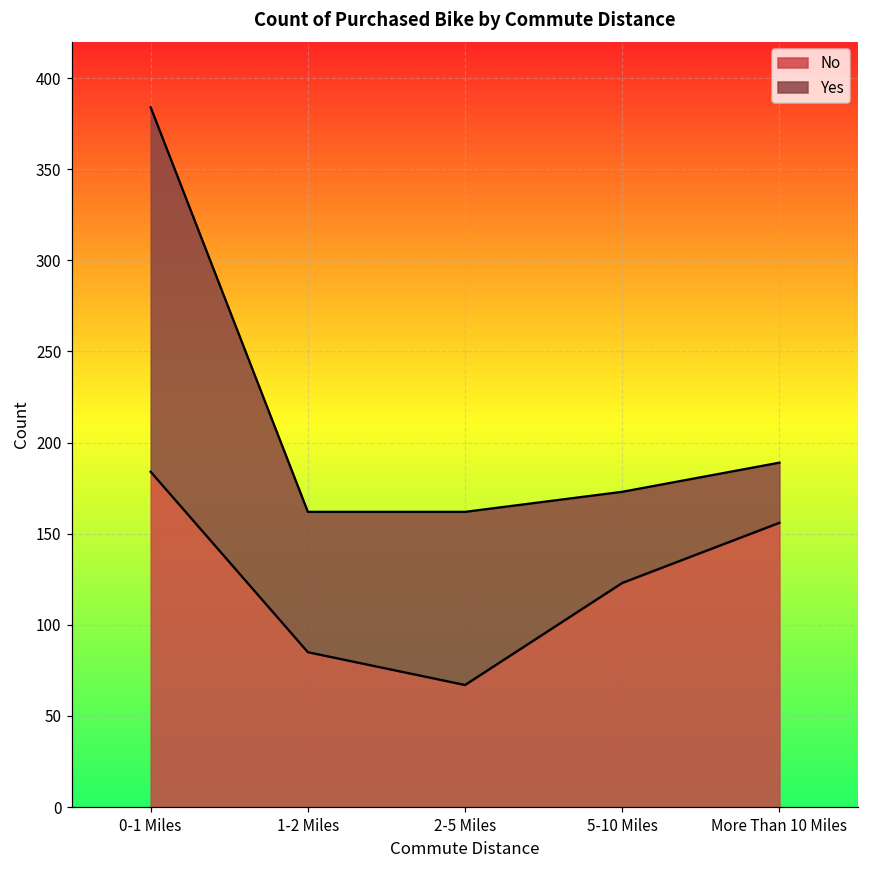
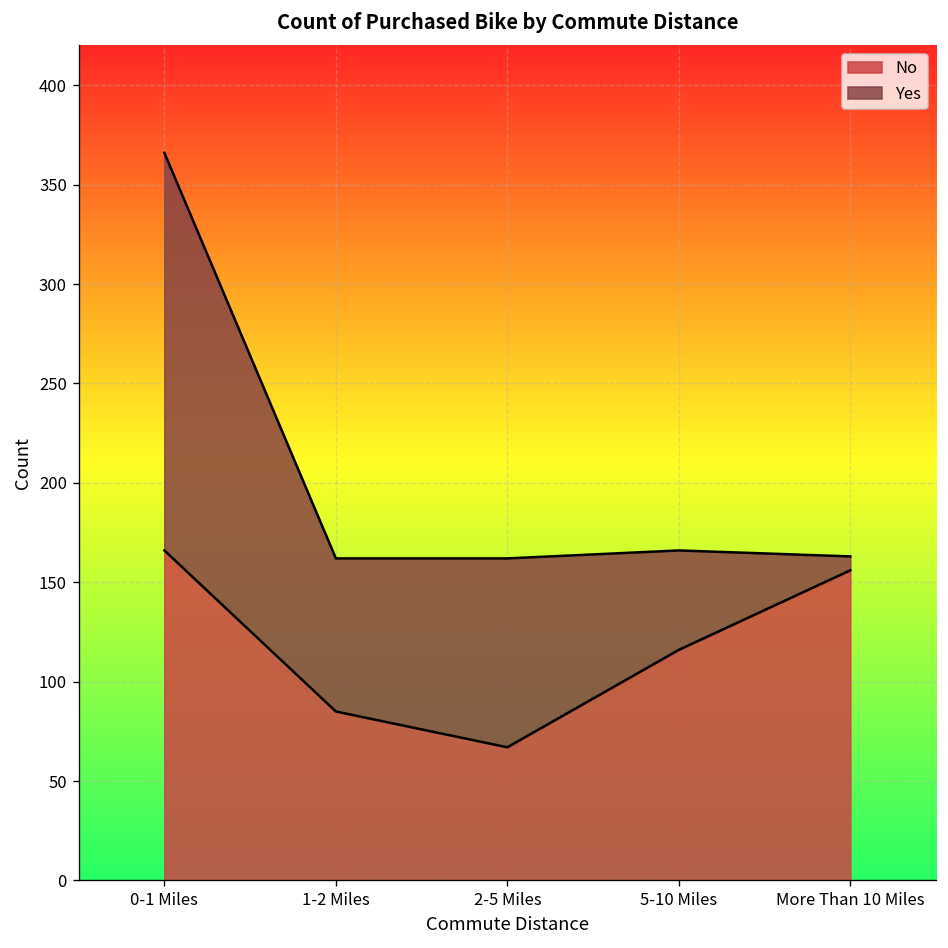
  {
    "No": {
-     "0-1 Miles": 184,
+     "0-1 Miles": 166,
      "1-2 Miles": 85,
      "2-5 Miles": 67,
-     "5-10 Miles": 123,
+     "5-10 Miles": 116,
      "More Than 10 Miles": 156
    },
    "Yes": {
      "0-1 Miles": 200,
      "1-2 Miles": 77,
      "2-5 Miles": 95,
      "5-10 Miles": 50,
-     "More Than 10 Miles": 33
+     "More Than 10 Miles": 7
    }
  }
